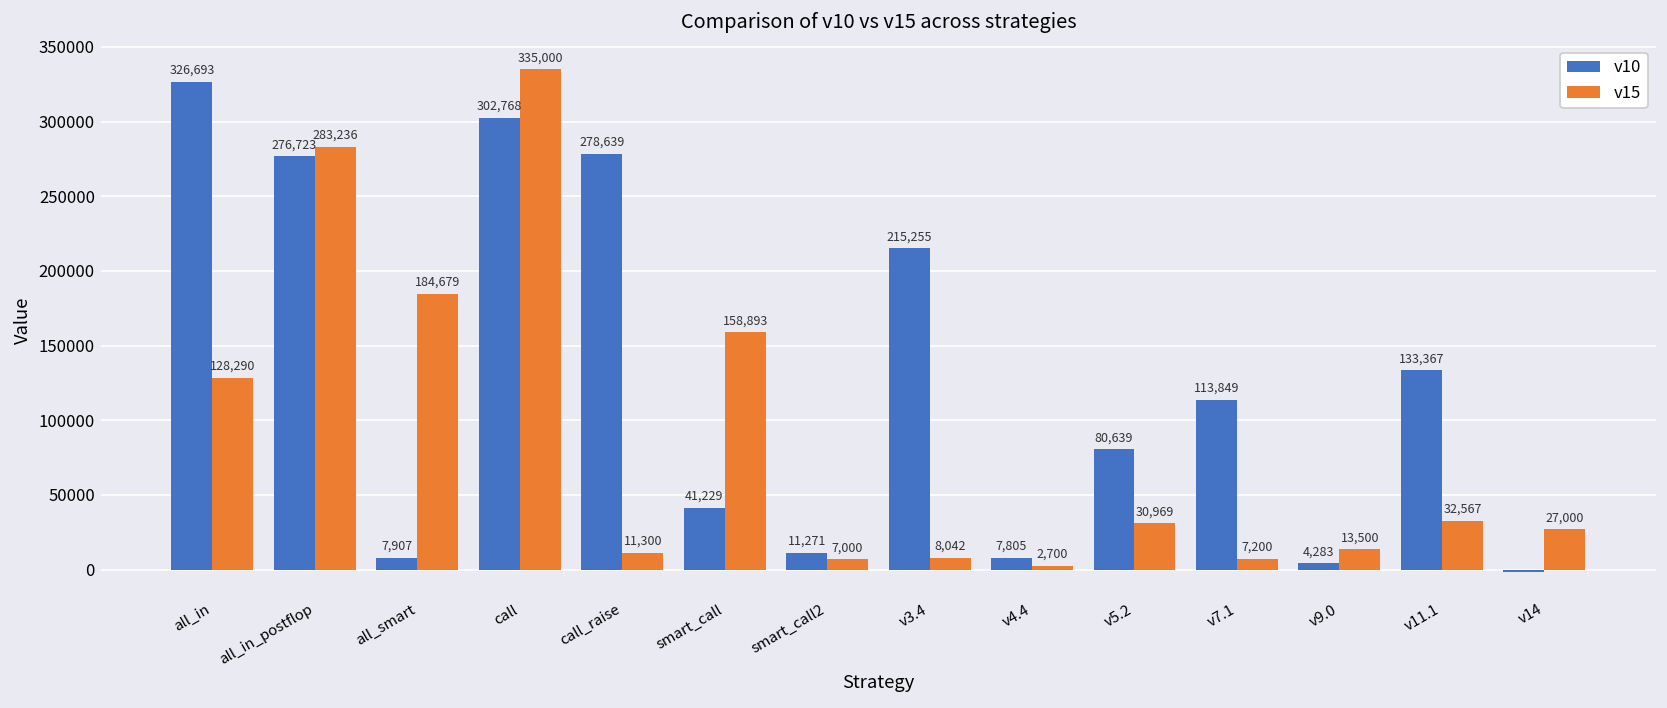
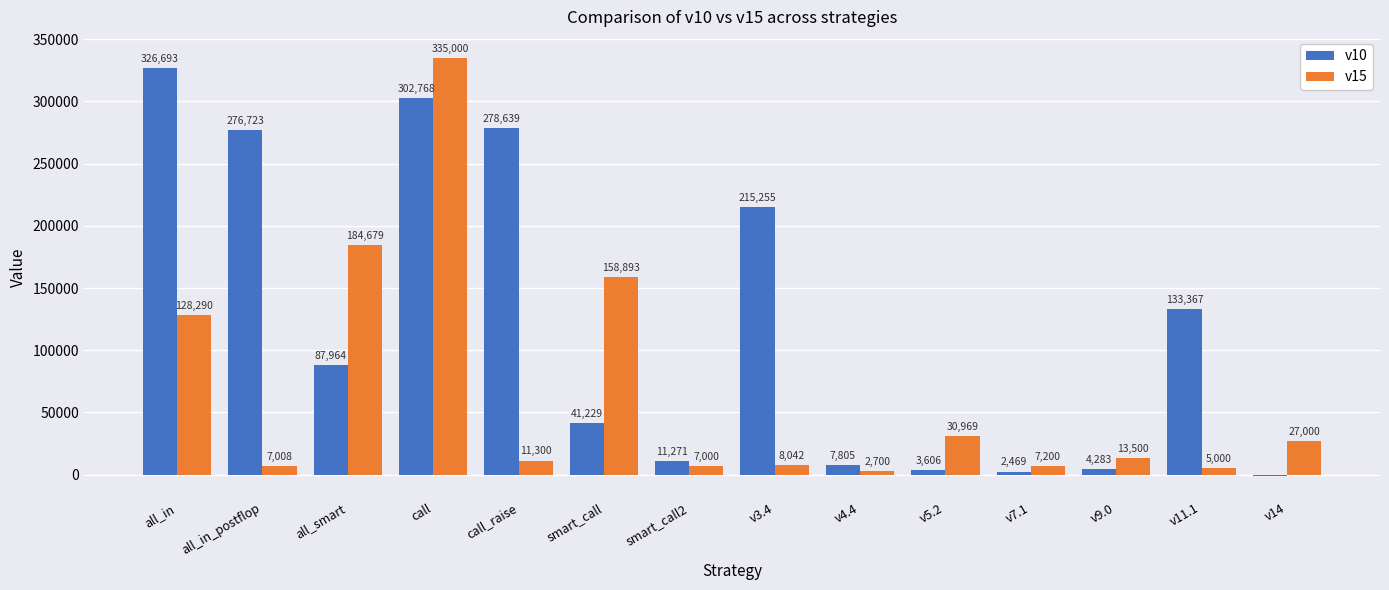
  {
    "v10": {
      "all_in": "326,693",
      "all_in_postflop": "276,723",
-     "all_smart": "7,907",
+     "all_smart": "87,964",
      "call": "302,768",
      "call_raise": "278,639",
      "smart_call": "41,229",
      "smart_call2": "11,271",
      "v3.4": "215,255",
      "v4.4": "7,805",
-     "v5.2": "80,639",
-     "v7.1": "113,849",
+     "v5.2": "3,606",
+     "v7.1": "2,469",
      "v9.0": "4,283",
      "v11.1": "133,367"
    },
    "v15": {
      "all_in": "128,290",
-     "all_in_postflop": "283,236",
+     "all_in_postflop": "7,008",
      "all_smart": "184,679",
      "call": "335,000",
      "call_raise": "11,300",
      "smart_call": "158,893",
      "smart_call2": "7,000",
      "v3.4": "8,042",
      "v4.4": "2,700",
      "v5.2": "30,969",
      "v7.1": "7,200",
      "v9.0": "13,500",
-     "v11.1": "32,567",
+     "v11.1": "5,000",
      "v14": "27,000"
    }
  }
